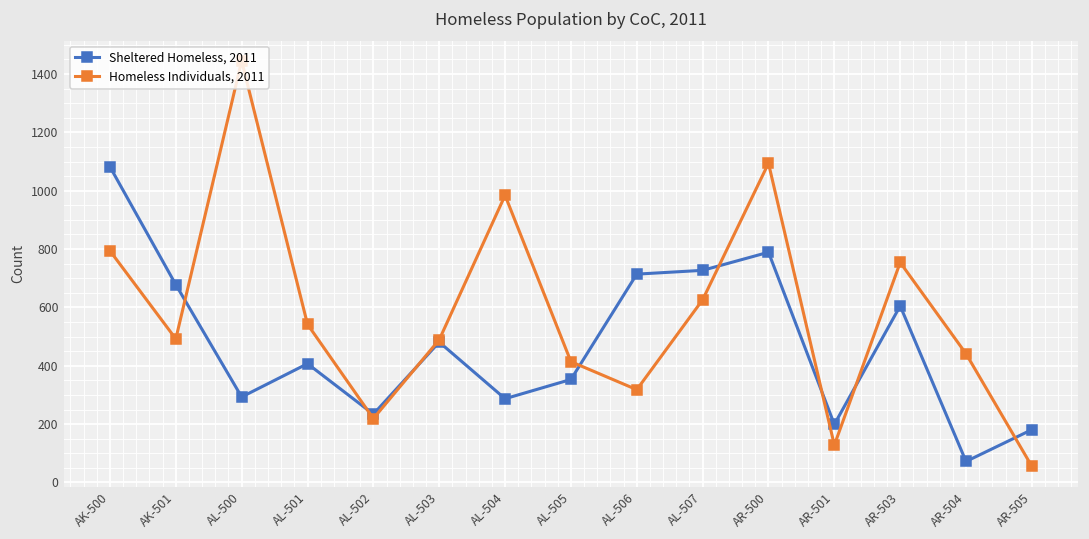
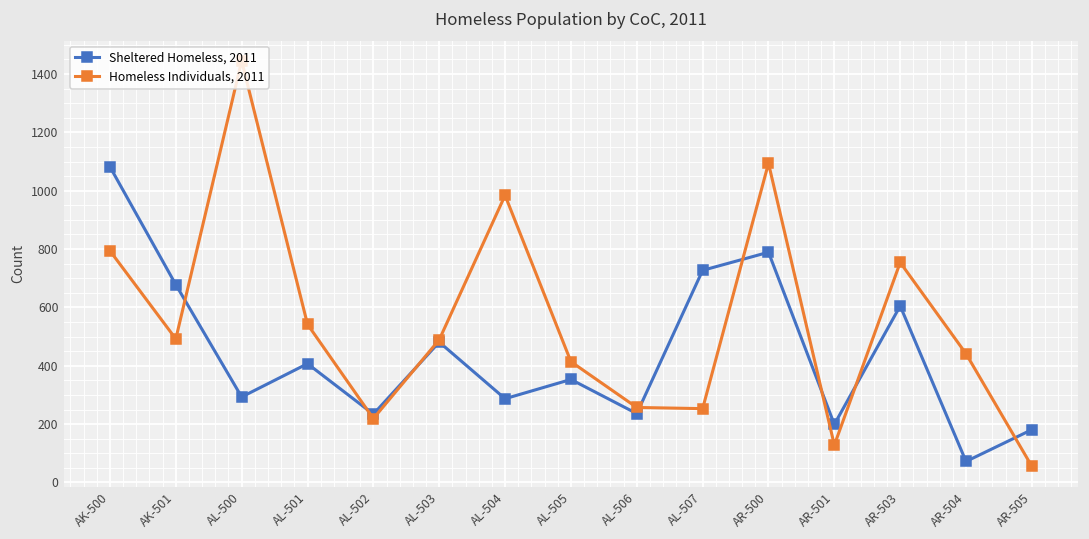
  {
    "Sheltered Homeless, 2011": {
      "AK-500": 1080,
      "AK-501": 680,
      "AL-500": 290,
      "AL-501": 410,
      "AL-502": 230,
      "AL-504": 290,
      "AL-505": 350,
-     "AL-506": 710,
+     "AL-506": 240,
      "AL-507": 730,
      "AR-500": 790,
      "AR-501": 200,
      "AR-503": 610,
      "AR-504": 70,
      "AR-505": 180
    },
    "Homeless Individuals, 2011": {
      "AK-500": 790,
      "AK-501": 490,
      "AL-501": 540,
      "AL-502": 220,
      "AL-504": 980,
      "AL-505": 410,
-     "AL-506": 320,
-     "AL-507": 630,
+     "AL-506": 260,
+     "AL-507": 250,
      "AR-500": 1090,
      "AR-501": 130,
      "AR-503": 750,
      "AR-504": 440,
      "AR-505": 60
    }
  }
